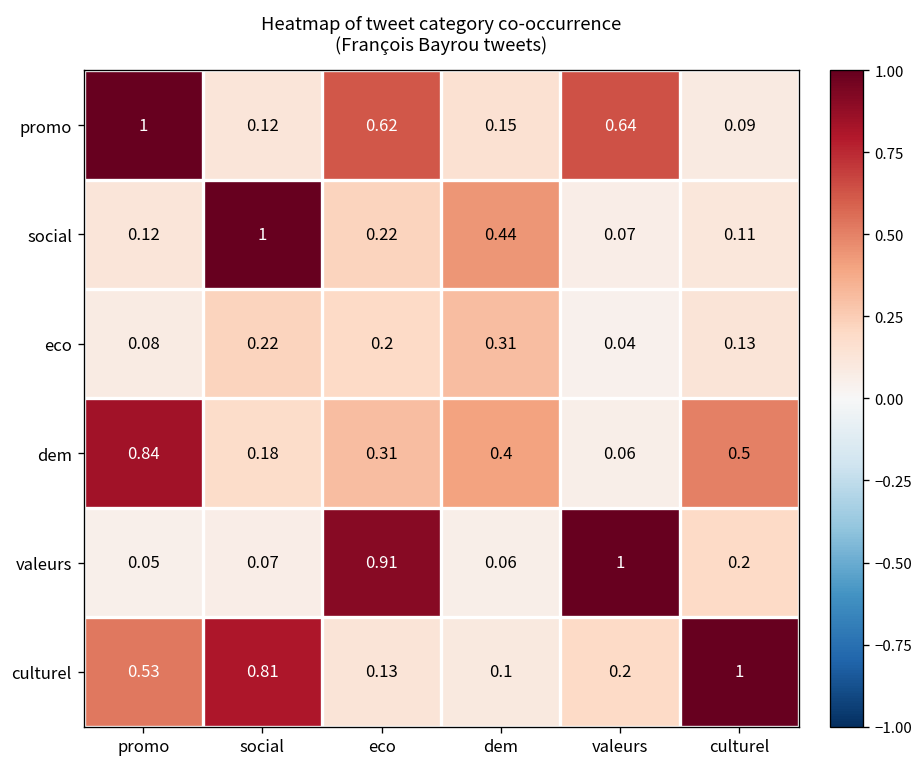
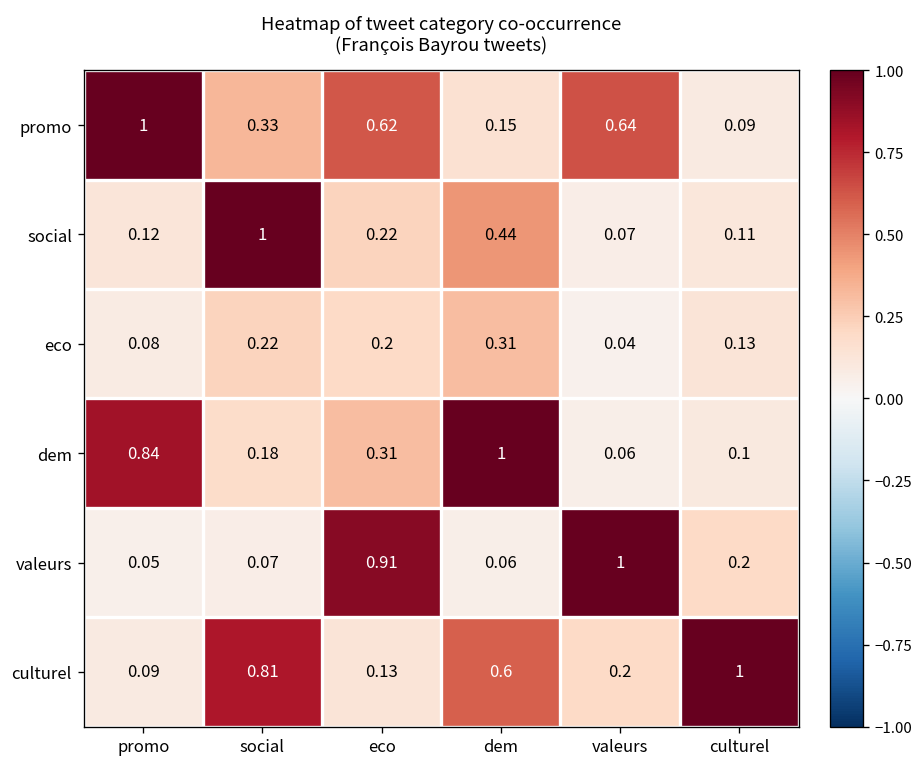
  {
    "promo": {
      "promo": 1,
-     "social": 0.12,
+     "social": 0.33,
      "eco": 0.62,
      "dem": 0.15,
      "valeurs": 0.64,
      "culturel": 0.09
    },
    "social": {
      "promo": 0.12,
      "social": 1,
      "eco": 0.22,
      "dem": 0.44,
      "valeurs": 0.07,
      "culturel": 0.11
    },
    "eco": {
      "promo": 0.08,
      "social": 0.22,
      "eco": 0.2,
      "dem": 0.31,
      "valeurs": 0.04,
      "culturel": 0.13
    },
    "dem": {
      "promo": 0.84,
      "social": 0.18,
      "eco": 0.31,
-     "dem": 0.4,
+     "dem": 1,
      "valeurs": 0.06,
-     "culturel": 0.5
+     "culturel": 0.1
    },
    "valeurs": {
      "promo": 0.05,
      "social": 0.07,
      "eco": 0.91,
      "dem": 0.06,
      "valeurs": 1,
      "culturel": 0.2
    },
    "culturel": {
-     "promo": 0.53,
+     "promo": 0.09,
      "social": 0.81,
      "eco": 0.13,
-     "dem": 0.1,
+     "dem": 0.6,
      "valeurs": 0.2,
      "culturel": 1
    }
  }
